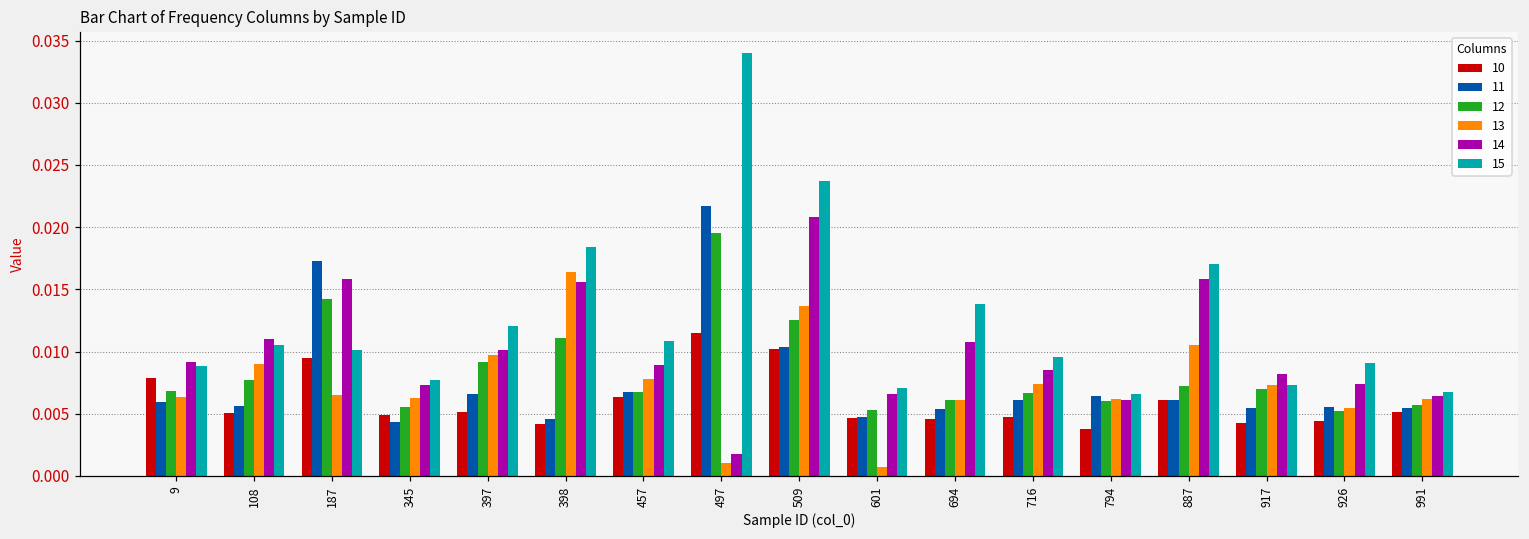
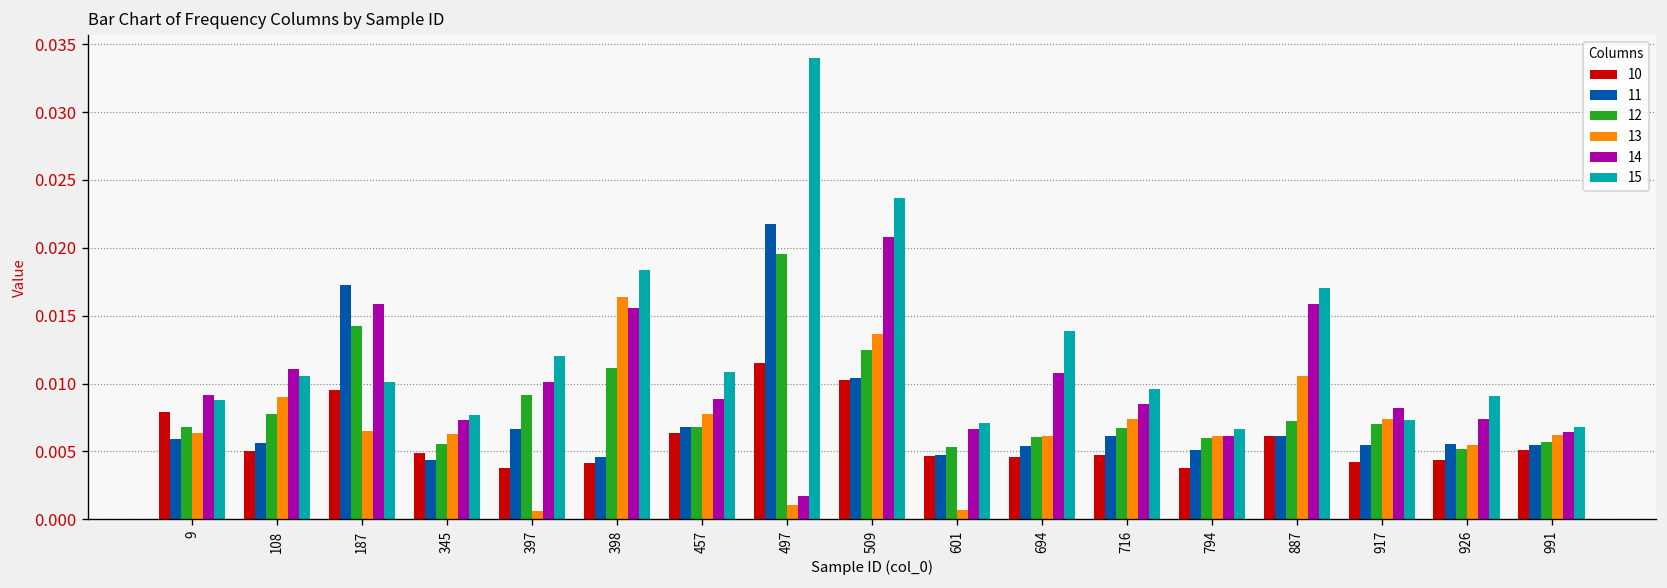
  {
    "10": {
      "9": 0.0079,
      "108": 0.0050,
      "187": 0.0095,
      "345": 0.0049,
-     "397": 0.0052,
+     "397": 0.0038,
      "398": 0.0041,
      "457": 0.0064,
      "497": 0.0115,
      "509": 0.0102,
      "601": 0.0046,
      "694": 0.0046,
      "716": 0.0047,
      "794": 0.0038,
      "887": 0.0061,
      "917": 0.0042,
      "926": 0.0044,
      "991": 0.0051
    },
    "11": {
      "9": 0.0059,
      "108": 0.0056,
      "187": 0.0173,
      "345": 0.0044,
      "397": 0.0066,
      "398": 0.0046,
      "457": 0.0068,
      "497": 0.0217,
      "509": 0.0104,
      "601": 0.0048,
      "694": 0.0054,
      "716": 0.0061,
-     "794": 0.0065,
+     "794": 0.0051,
      "887": 0.0061,
      "917": 0.0055,
      "926": 0.0056,
      "991": 0.0054
    },
    "12": {
      "9": 0.0068,
      "108": 0.0077,
      "187": 0.0143,
      "345": 0.0056,
      "397": 0.0091,
      "398": 0.0111,
      "457": 0.0068,
      "497": 0.0195,
      "509": 0.0125,
      "601": 0.0053,
      "694": 0.0061,
      "716": 0.0067,
      "794": 0.0060,
      "887": 0.0072,
      "917": 0.0070,
      "926": 0.0052,
      "991": 0.0057
    },
    "13": {
      "9": 0.0064,
      "108": 0.0090,
      "187": 0.0065,
      "345": 0.0063,
-     "397": 0.0097,
+     "397": 0.0006,
      "398": 0.0164,
      "457": 0.0078,
      "497": 0.0010,
      "509": 0.0136,
      "601": 0.0007,
      "694": 0.0061,
      "716": 0.0074,
      "794": 0.0062,
      "887": 0.0105,
      "917": 0.0074,
      "926": 0.0054,
      "991": 0.0062
    },
    "14": {
      "9": 0.0092,
      "108": 0.0110,
      "187": 0.0159,
      "345": 0.0073,
      "397": 0.0101,
      "398": 0.0156,
      "457": 0.0089,
      "497": 0.0017,
      "509": 0.0208,
      "601": 0.0066,
      "694": 0.0108,
      "716": 0.0085,
      "794": 0.0061,
      "887": 0.0159,
      "917": 0.0082,
      "926": 0.0074,
      "991": 0.0065
    },
    "15": {
      "9": 0.0088,
      "108": 0.0105,
      "187": 0.0102,
      "345": 0.0077,
      "397": 0.0121,
      "398": 0.0184,
      "457": 0.0108,
      "497": 0.0340,
      "509": 0.0237,
      "601": 0.0071,
      "694": 0.0138,
      "716": 0.0096,
      "794": 0.0066,
      "887": 0.0171,
      "917": 0.0073,
      "926": 0.0091,
      "991": 0.0068
    }
  }
